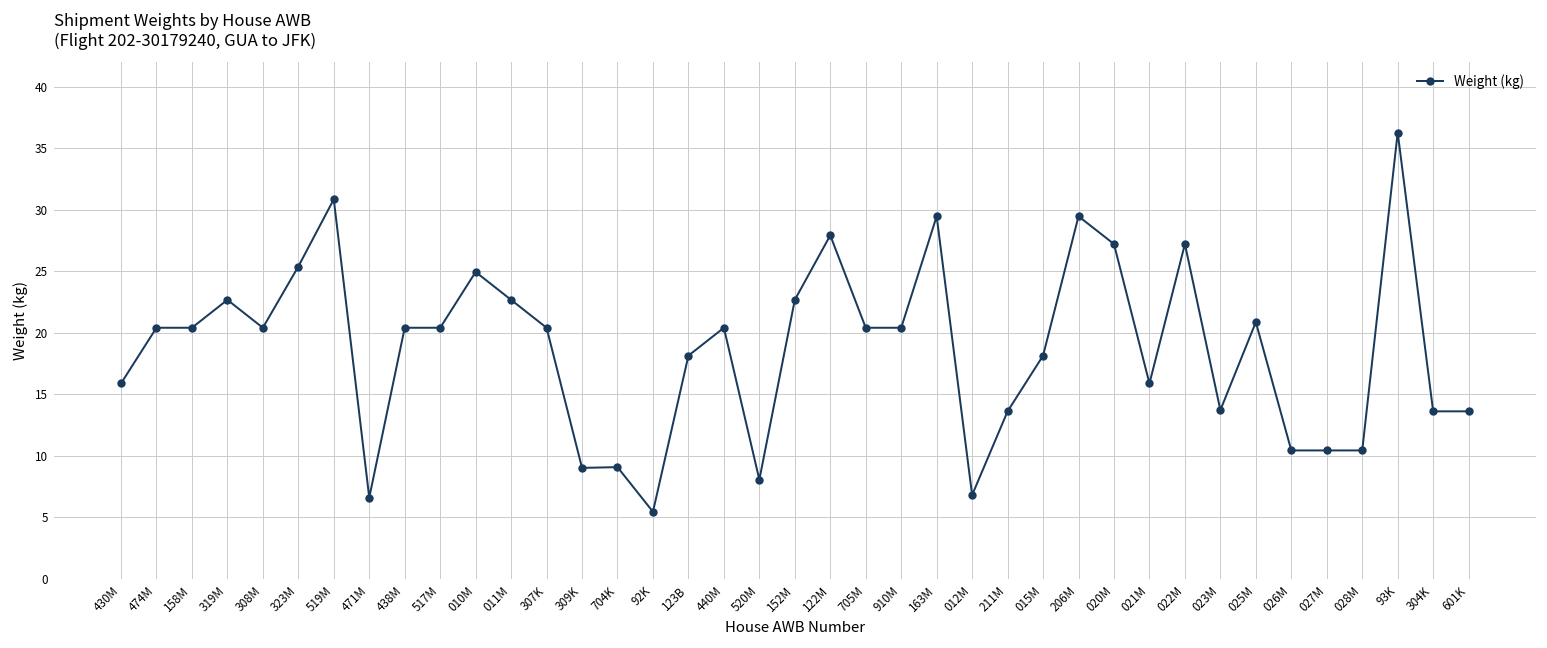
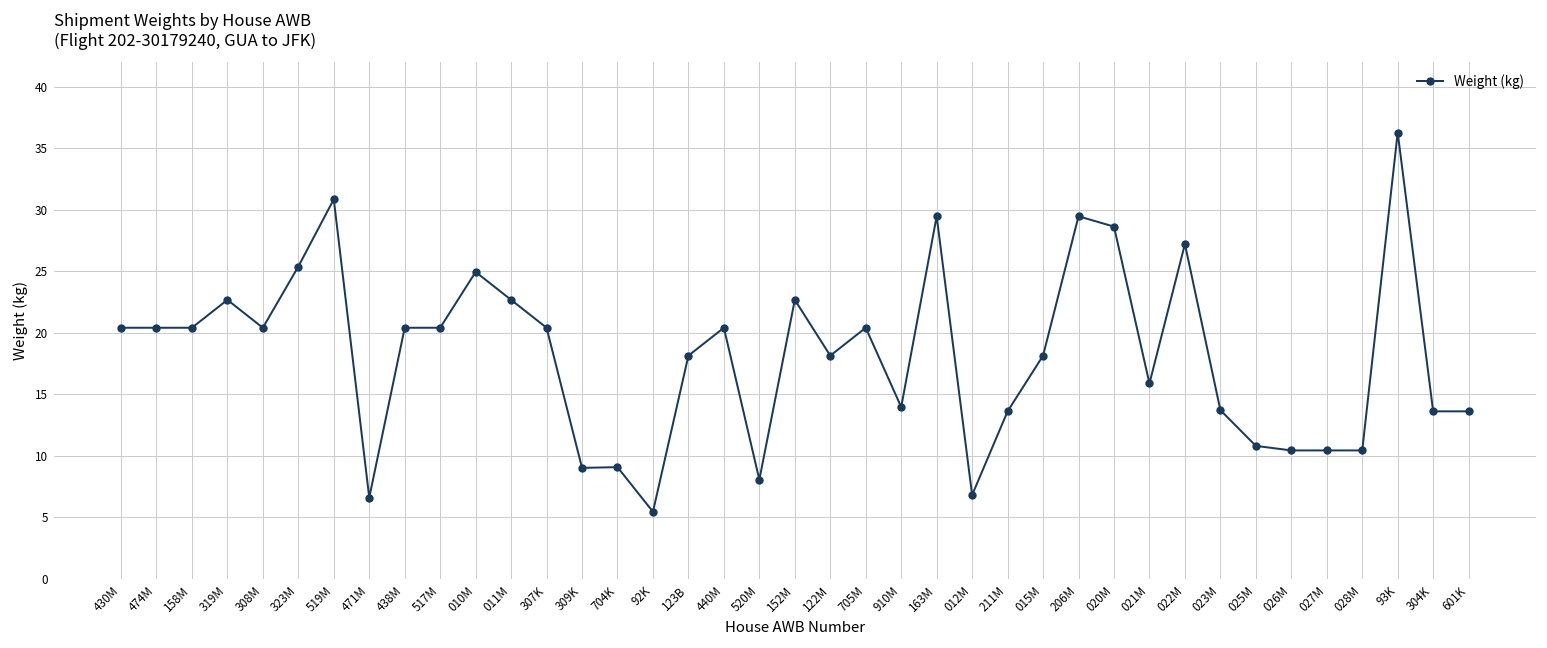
  {
-   "430M": 15.9,
+   "430M": 20.4,
    "474M": 20.4,
    "158M": 20.4,
    "319M": 22.7,
    "308M": 20.4,
    "323M": 25.4,
    "519M": 30.9,
    "471M": 6.6,
    "438M": 20.4,
    "517M": 20.4,
    "010M": 25.0,
    "011M": 22.7,
    "307K": 20.4,
    "309K": 9.0,
    "704K": 9.1,
    "92K": 5.4,
    "123B": 18.1,
    "440M": 20.4,
    "520M": 8.1,
    "152M": 22.7,
-   "122M": 27.9,
+   "122M": 18.1,
    "705M": 20.4,
-   "910M": 20.4,
+   "910M": 14.0,
    "163M": 29.5,
    "012M": 6.8,
    "211M": 13.6,
    "015M": 18.1,
    "206M": 29.5,
-   "020M": 27.2,
+   "020M": 28.6,
    "021M": 15.9,
    "022M": 27.2,
    "023M": 13.7,
-   "025M": 20.9,
+   "025M": 10.8,
    "026M": 10.4,
    "027M": 10.4,
    "028M": 10.4,
    "93K": 36.3,
    "304K": 13.6,
    "601K": 13.6
  }
